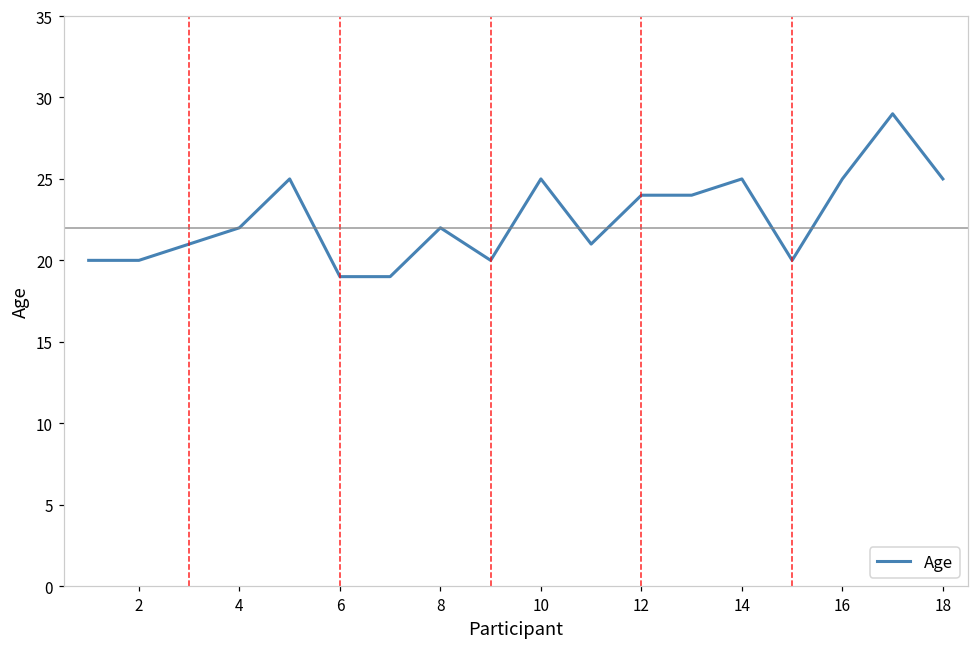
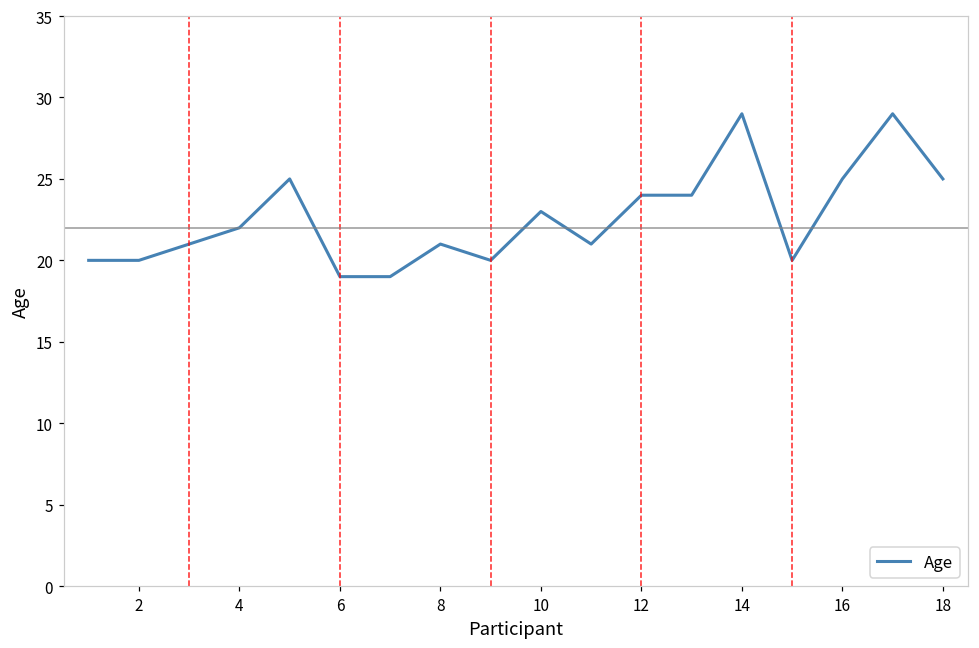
  {
    "2": 20,
    "4": 22,
    "6": 19,
-   "8": 22,
-   "10": 25,
+   "8": 21,
+   "10": 23,
    "12": 24,
-   "14": 25,
+   "14": 29,
    "16": 25,
    "18": 25
  }
